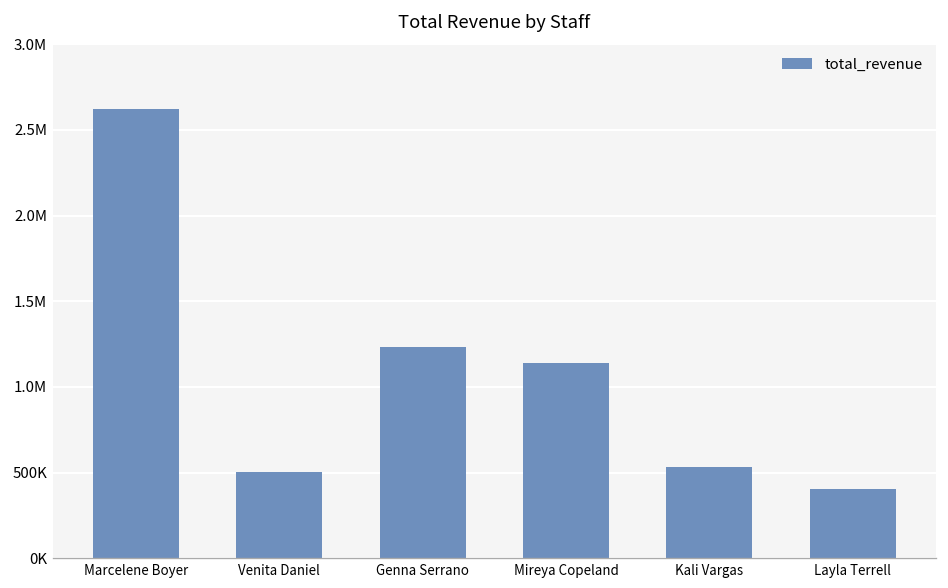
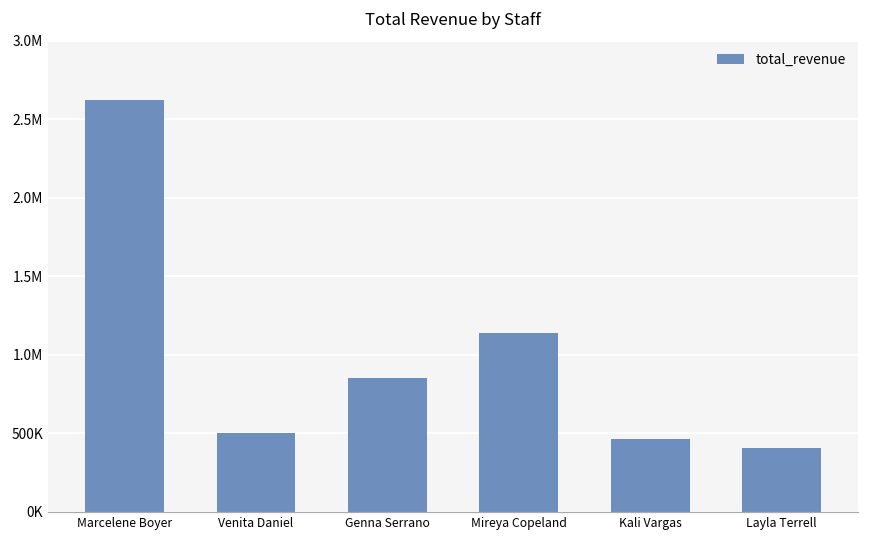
  {
    "Marcelene Boyer": 2620000,
    "Venita Daniel": 500000,
-   "Genna Serrano": 1230000,
+   "Genna Serrano": 850000,
    "Mireya Copeland": 1140000,
-   "Kali Vargas": 530000,
+   "Kali Vargas": 460000,
    "Layla Terrell": 400000
  }
